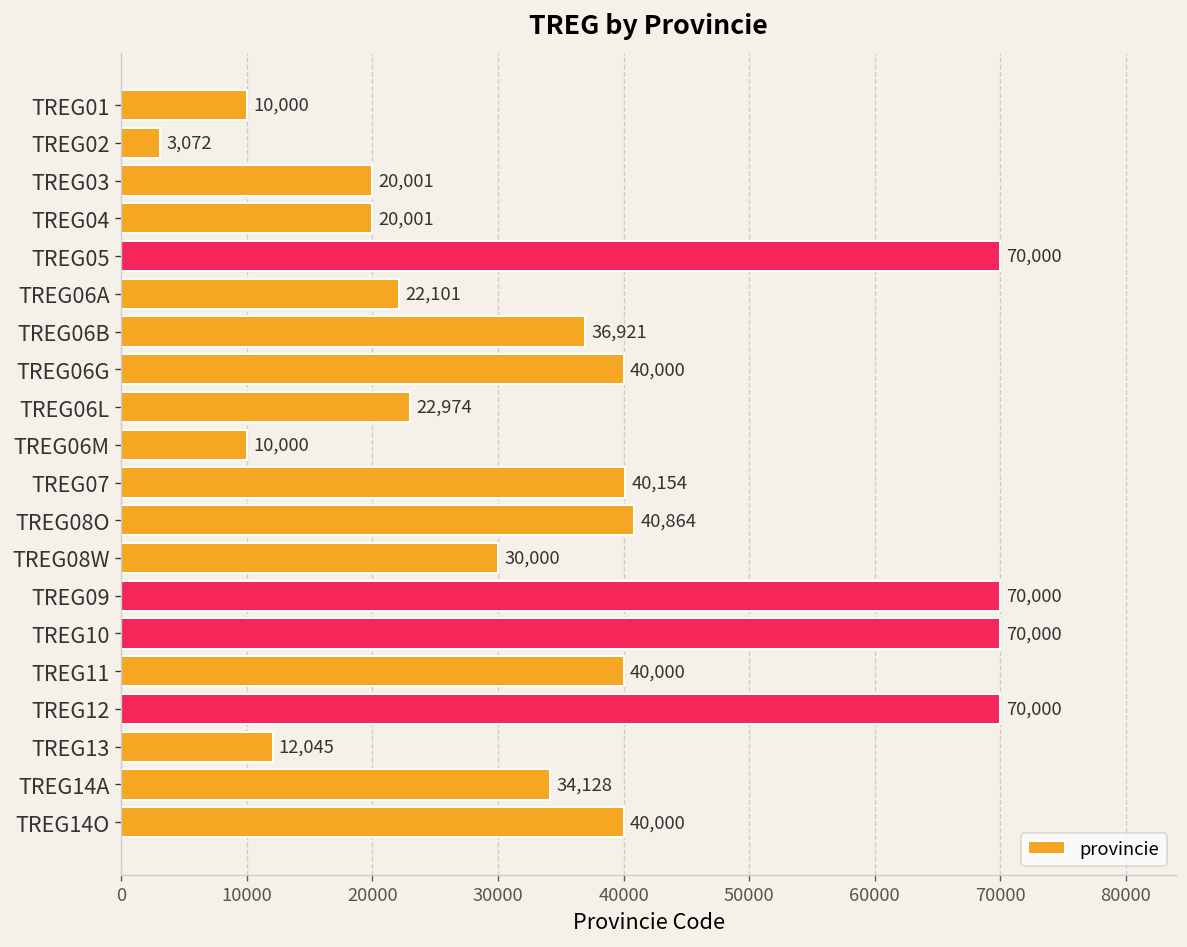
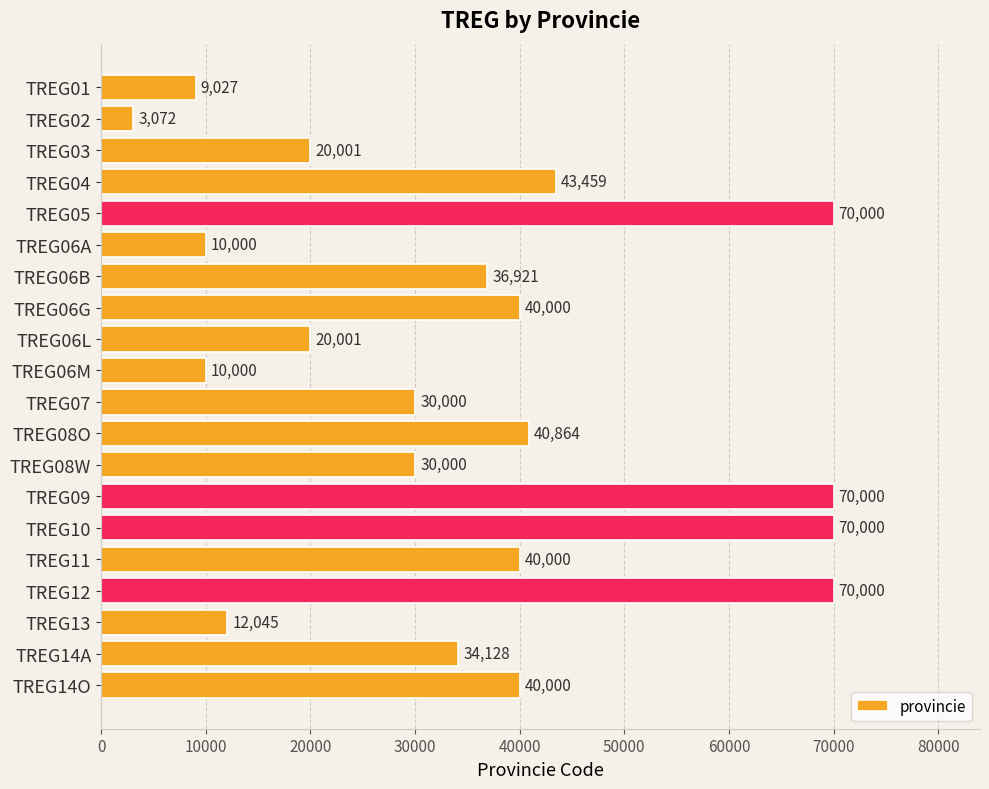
  {
-   "TREG01": "10,000",
+   "TREG01": "9,027",
    "TREG02": "3,072",
    "TREG03": "20,001",
-   "TREG04": "20,001",
+   "TREG04": "43,459",
    "TREG05": "70,000",
-   "TREG06A": "22,101",
+   "TREG06A": "10,000",
    "TREG06B": "36,921",
    "TREG06G": "40,000",
-   "TREG06L": "22,974",
+   "TREG06L": "20,001",
    "TREG06M": "10,000",
-   "TREG07": "40,154",
+   "TREG07": "30,000",
    "TREG08O": "40,864",
    "TREG08W": "30,000",
    "TREG09": "70,000",
    "TREG10": "70,000",
    "TREG11": "40,000",
    "TREG12": "70,000",
    "TREG13": "12,045",
    "TREG14A": "34,128",
    "TREG14O": "40,000"
  }
